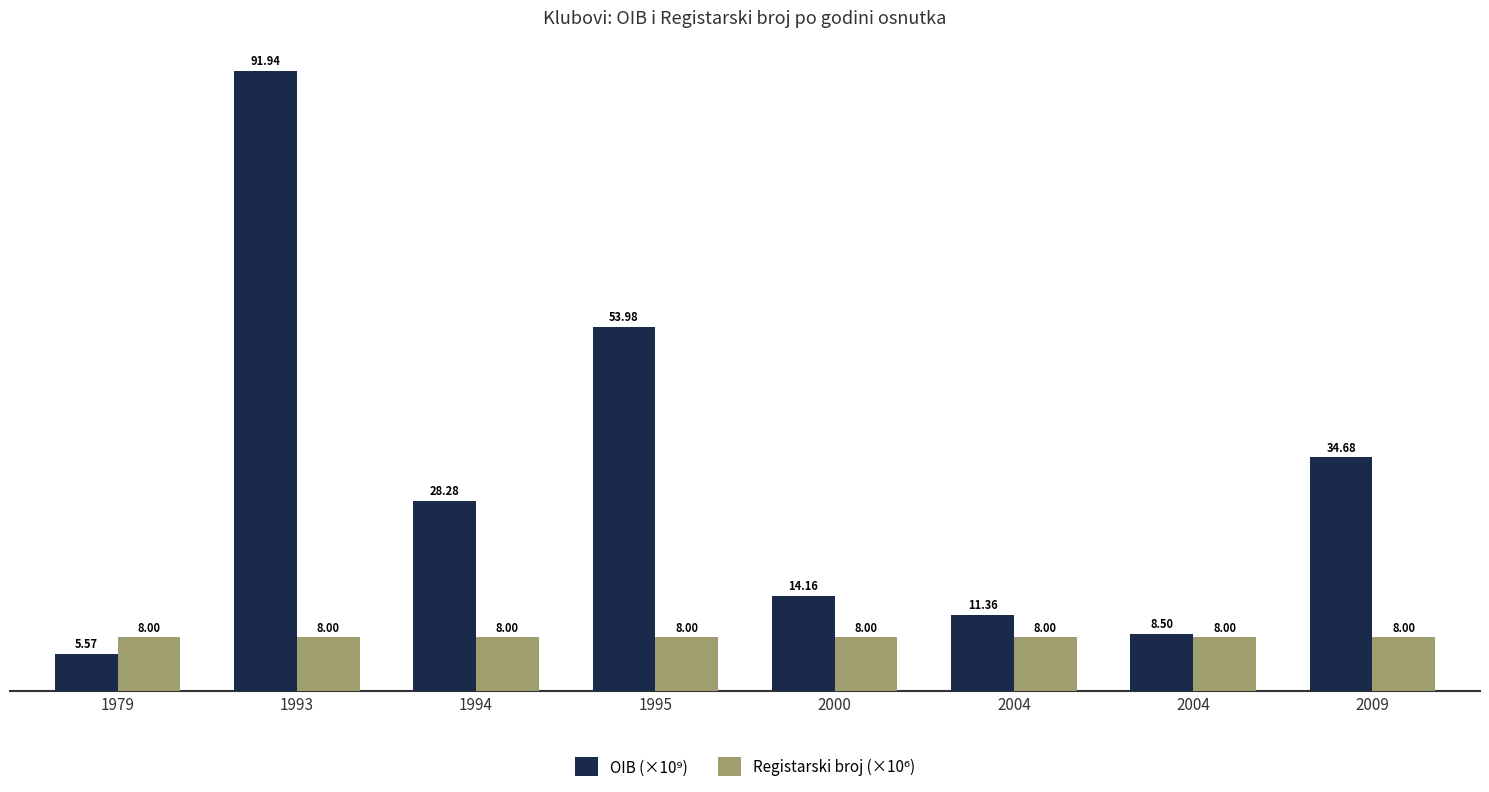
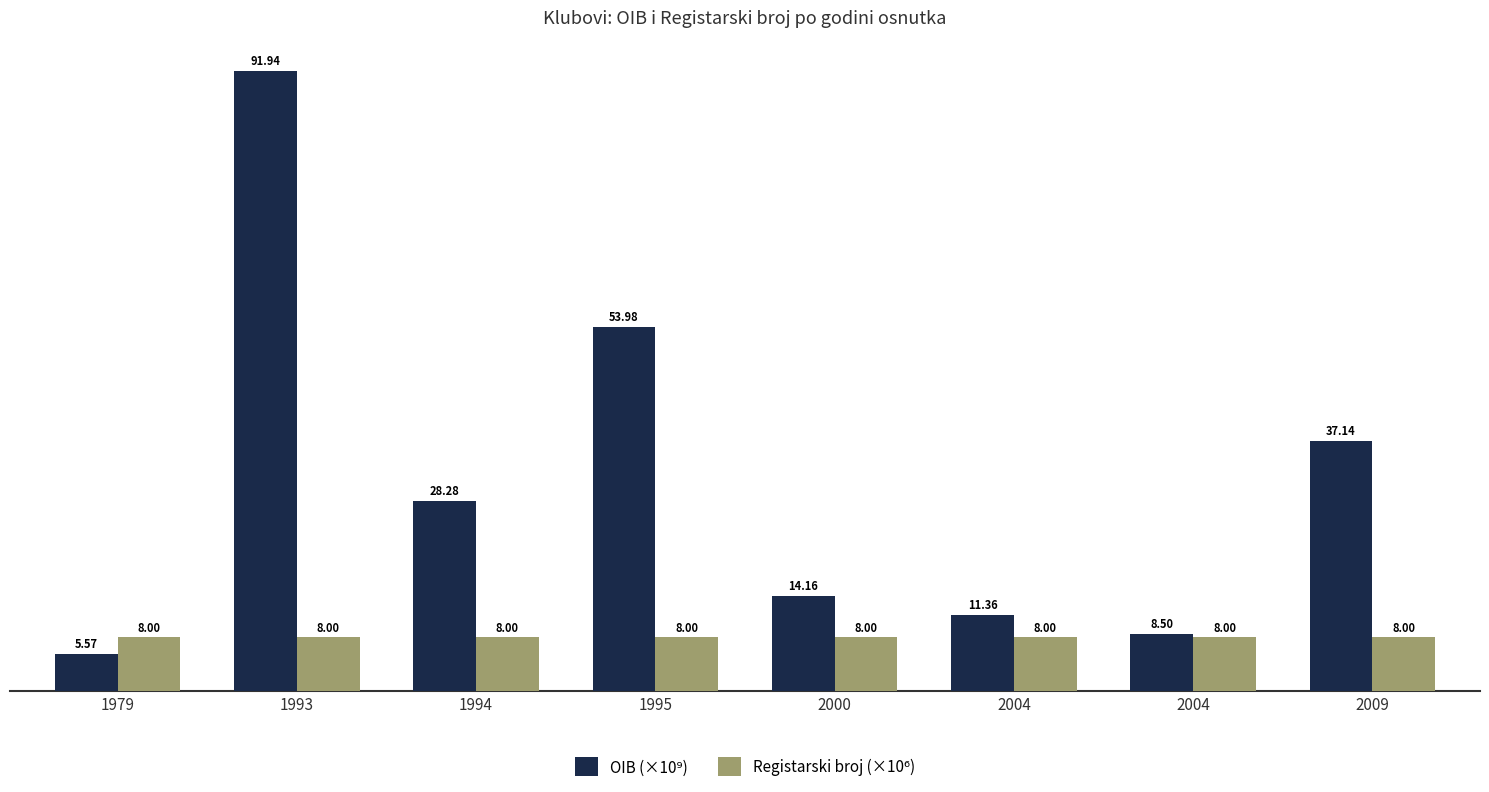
  {
    "OIB (×10⁹)": {
      "1979": 5.57,
      "1993": 91.94,
      "1994": 28.28,
      "1995": 53.98,
      "2000": 14.16,
-     "2009": 34.68
+     "2009": 37.14
    },
    "Registarski broj (×10⁶)": {
      "1979": 8.00,
      "1993": 8.00,
      "1994": 8.00,
      "1995": 8.00,
      "2000": 8.00,
      "2009": 8.00
    }
  }
